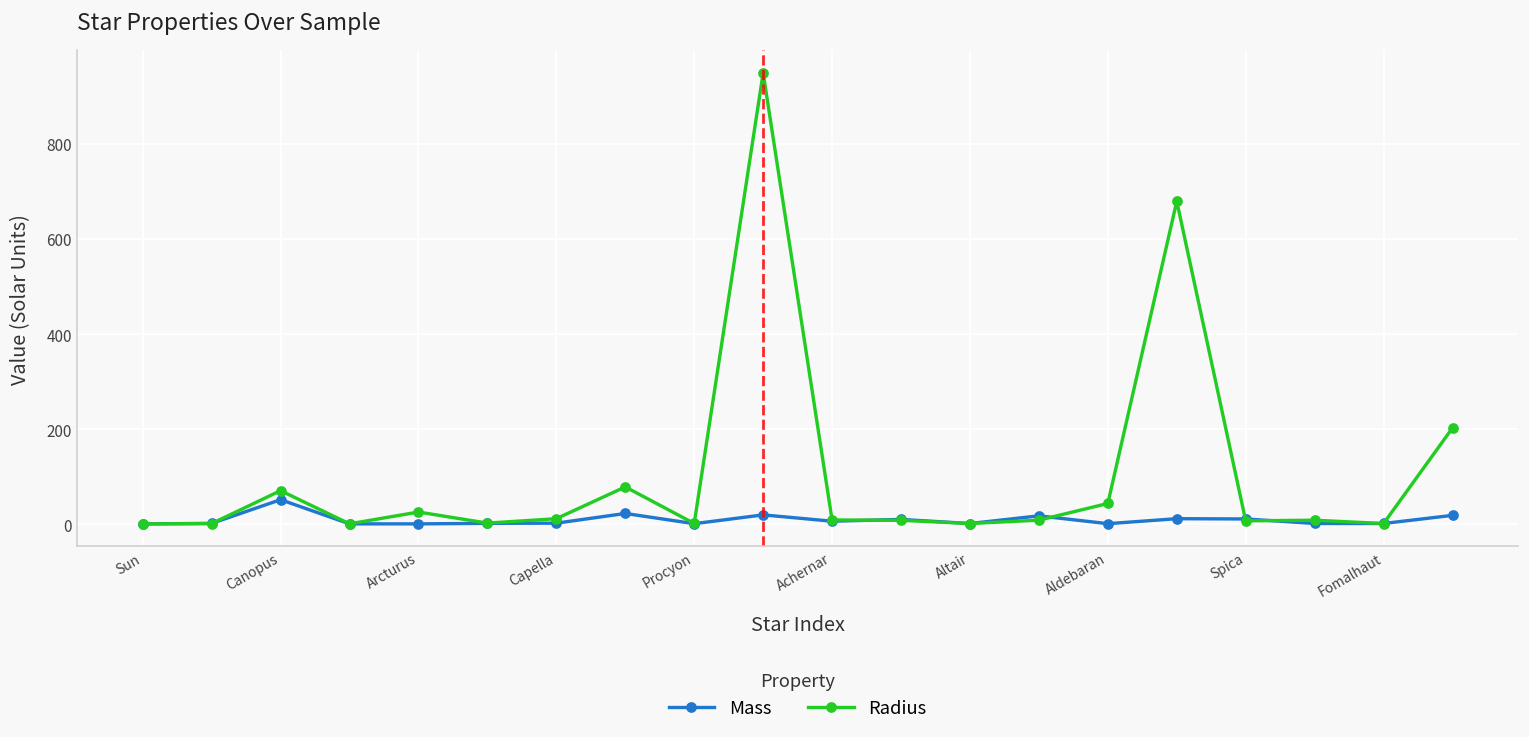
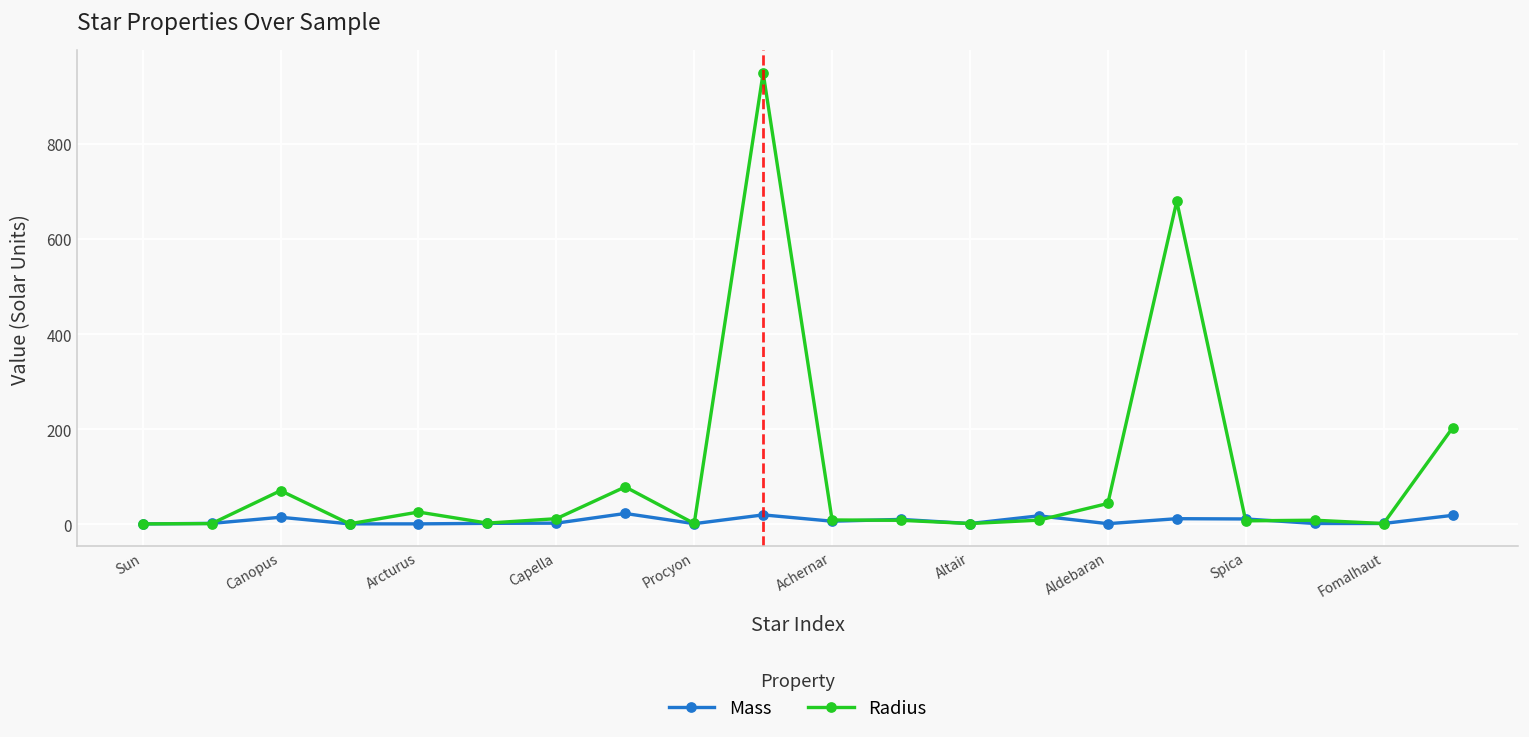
  {
    "Mass": {
-     "Canopus": 50,
+     "Canopus": 20,
      "Arcturus": 0,
      "Capella": 0,
      "Aldebaran": 0
    },
    "Radius": {
      "Canopus": 70,
      "Arcturus": 30,
      "Capella": 10,
      "Aldebaran": 40
    }
  }
